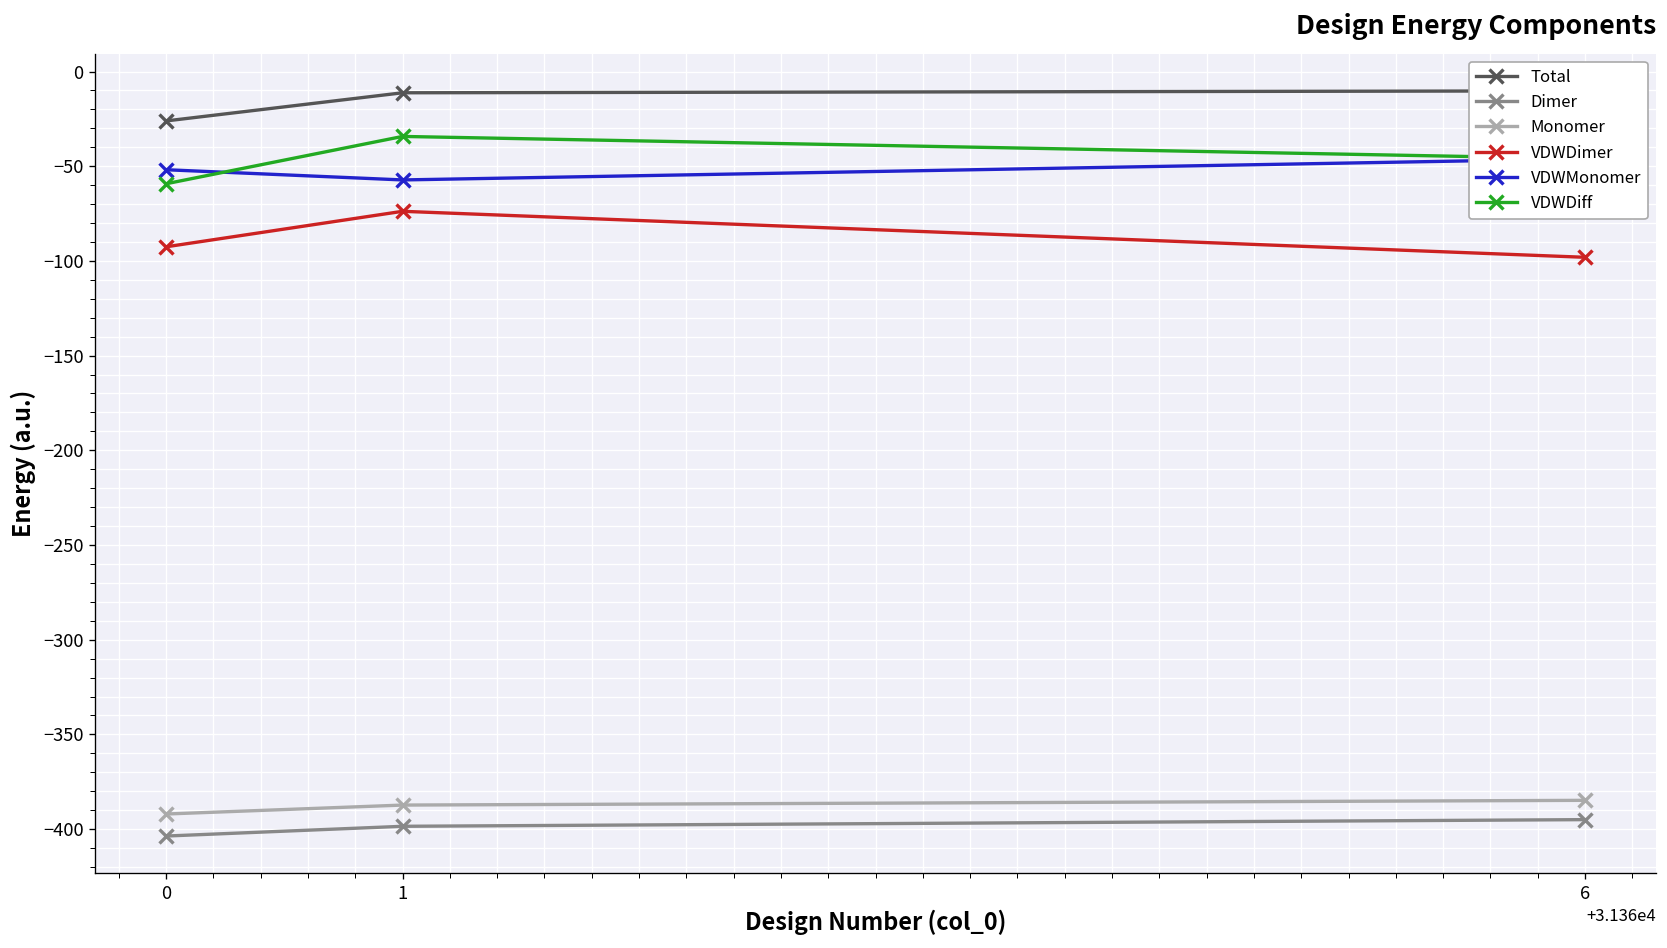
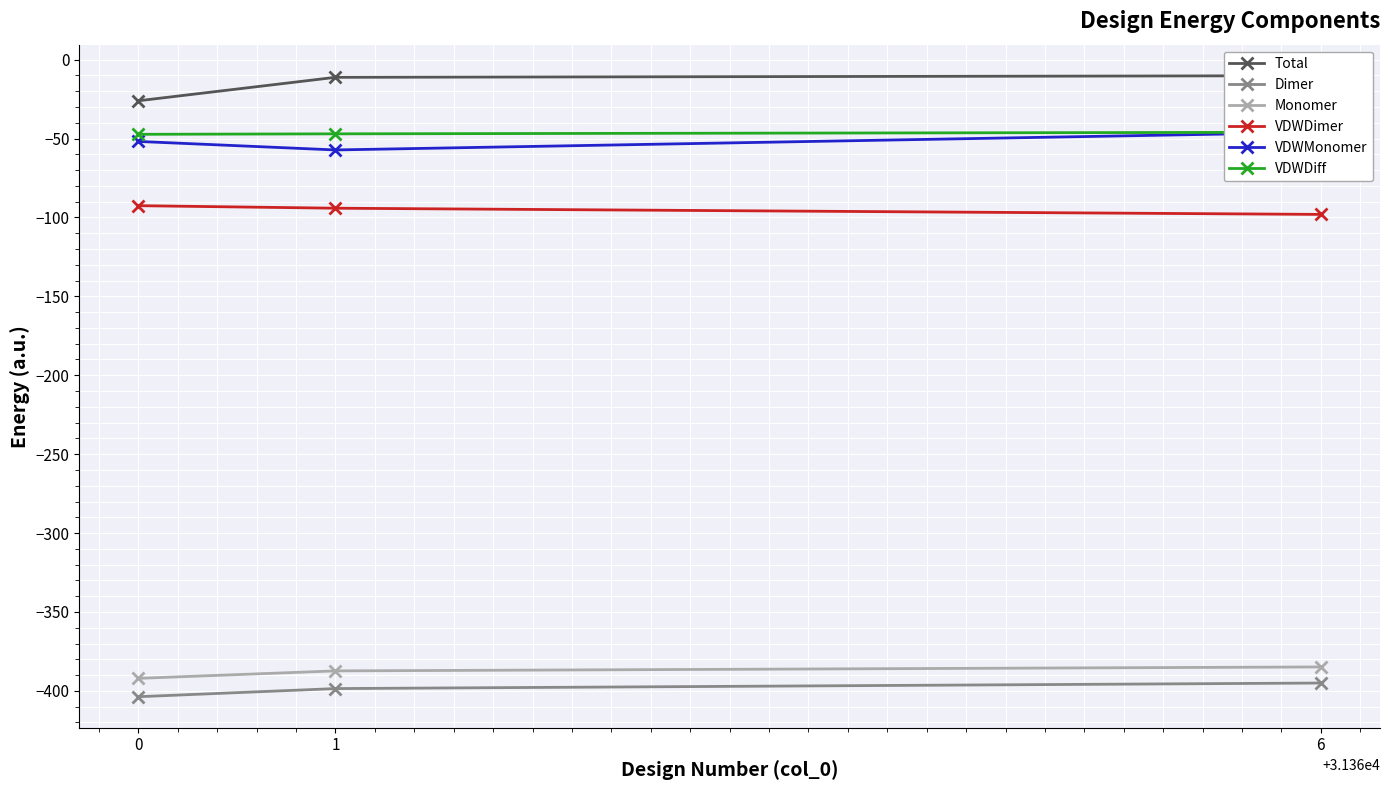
  {
    "Total": {
      "0": -26,
      "1": -11
    },
    "VDWDimer": {
      "0": -93,
-     "1": -74,
+     "1": -94,
      "6": -98
    },
    "VDWMonomer": {
      "0": -52,
      "1": -57
    },
    "VDWDiff": {
-     "0": -59,
-     "1": -34
+     "0": -47,
+     "1": -47
    }
  }
